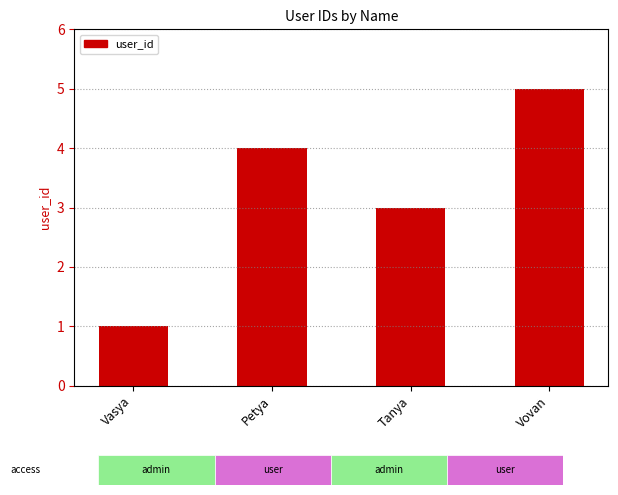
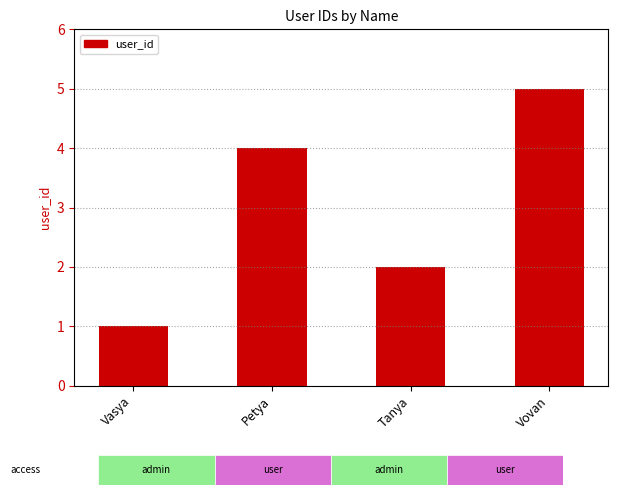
  {
    "Vasya": 1,
    "Petya": 4,
-   "Tanya": 3,
+   "Tanya": 2,
    "Vovan": 5
  }
